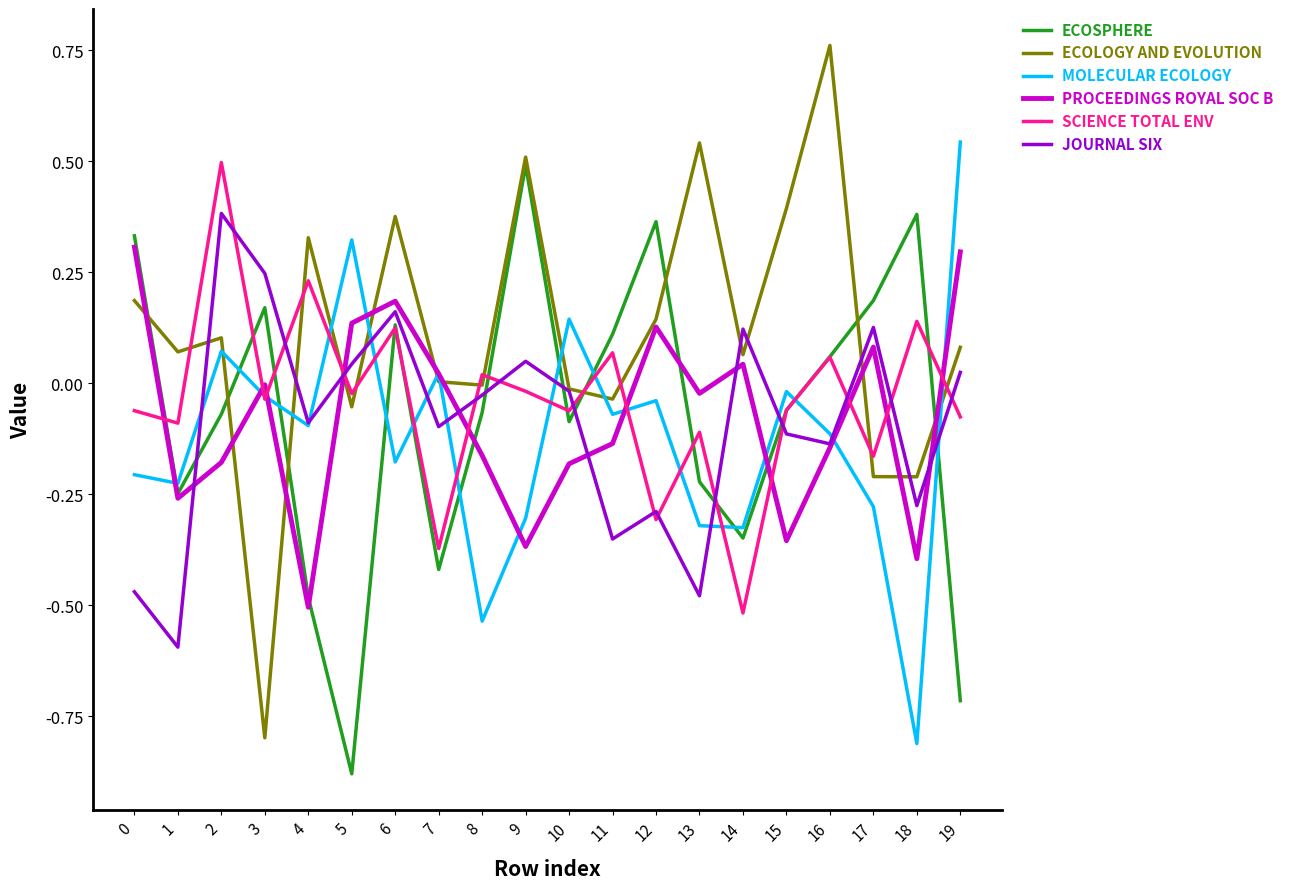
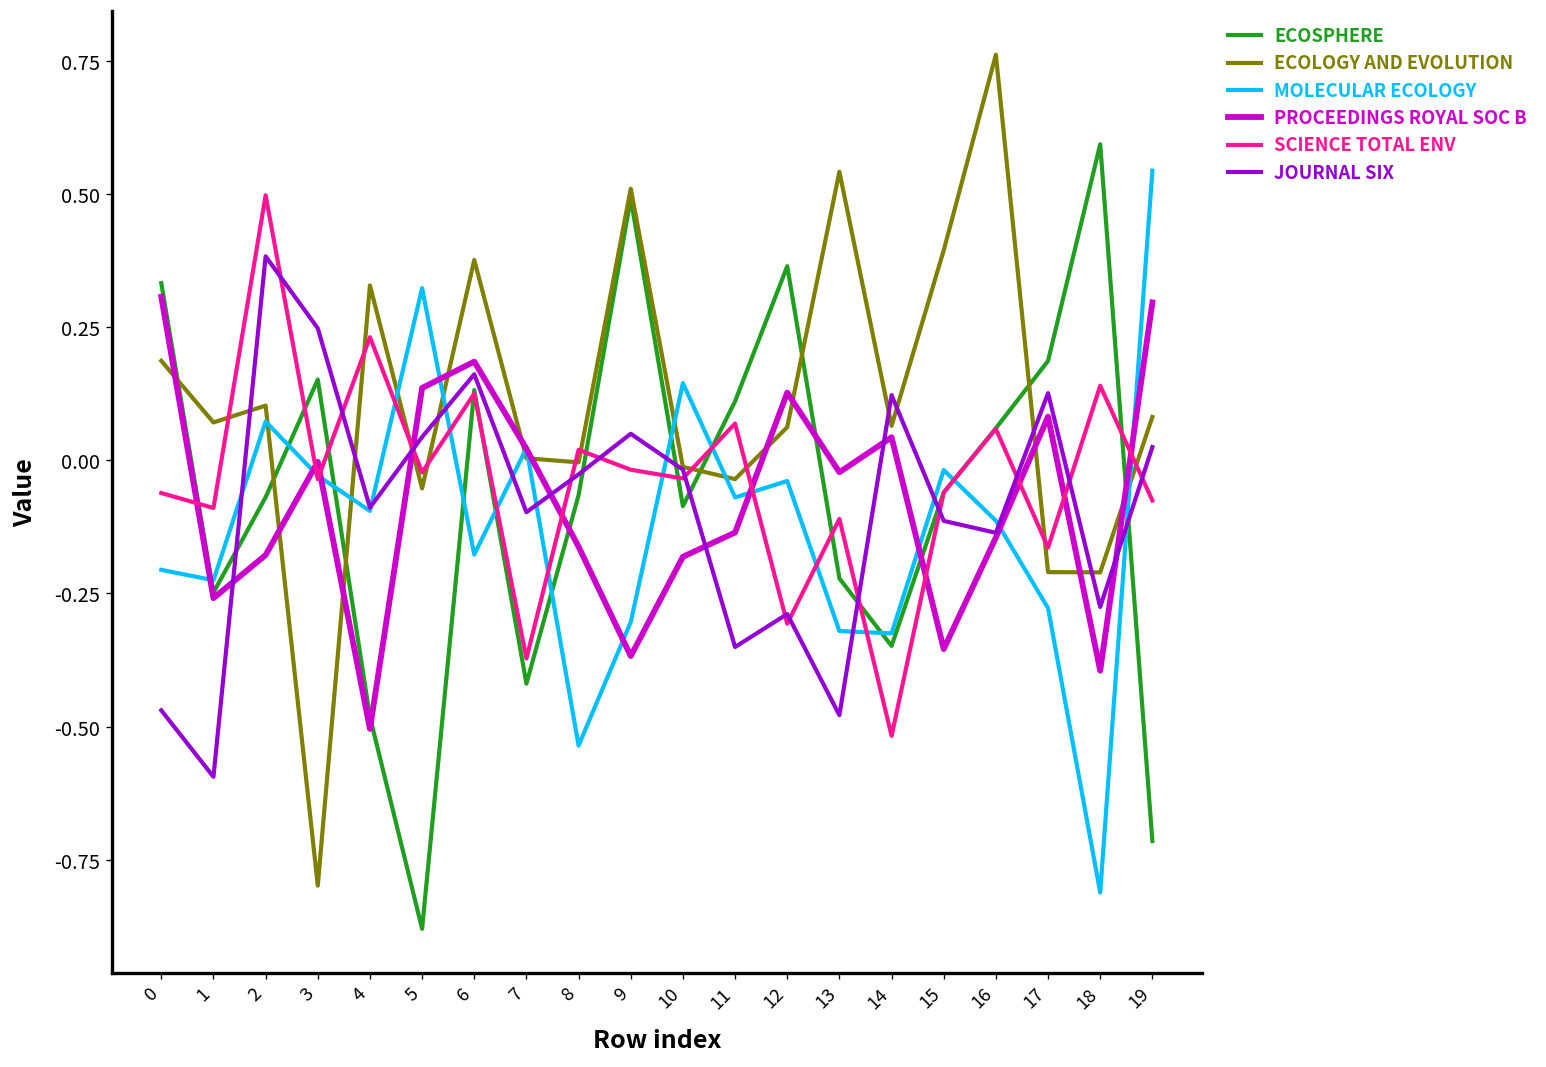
  {
    "ECOSPHERE": {
      "0": 0.33,
      "1": -0.25,
      "2": -0.07,
-     "3": 0.17,
+     "3": 0.15,
      "4": -0.48,
      "5": -0.88,
      "6": 0.13,
      "7": -0.42,
      "8": -0.07,
      "9": 0.49,
      "10": -0.09,
      "11": 0.11,
      "12": 0.36,
      "13": -0.22,
      "14": -0.35,
      "17": 0.19,
-     "18": 0.38,
+     "18": 0.59,
      "19": -0.71
    },
    "ECOLOGY AND EVOLUTION": {
      "0": 0.19,
      "1": 0.07,
      "2": 0.10,
      "3": -0.80,
      "4": 0.33,
      "5": -0.05,
      "6": 0.38,
      "7": 0.00,
      "8": 0.00,
      "9": 0.51,
      "11": -0.04,
-     "12": 0.14,
+     "12": 0.06,
      "13": 0.54,
      "14": 0.06,
      "15": 0.39,
      "16": 0.76,
      "17": -0.21,
      "18": -0.21,
      "19": 0.08
    },
    "MOLECULAR ECOLOGY": {
      "0": -0.21,
      "1": -0.23,
      "2": 0.07,
      "3": -0.03,
      "4": -0.10,
      "5": 0.32,
      "6": -0.18,
      "8": -0.54,
      "9": -0.30,
      "10": 0.14,
      "11": -0.07,
      "12": -0.04,
      "13": -0.32,
      "14": -0.32,
      "15": -0.02,
      "16": -0.11,
      "17": -0.28,
      "18": -0.81,
      "19": 0.54
    },
    "SCIENCE TOTAL ENV": {
      "0": -0.06,
      "1": -0.09,
      "2": 0.50,
      "3": -0.04,
      "4": 0.23,
      "5": -0.02,
      "6": 0.13,
      "7": -0.37,
      "8": 0.02,
      "9": -0.02,
-     "10": -0.06,
+     "10": -0.03,
      "11": 0.07,
      "12": -0.31,
      "13": -0.11,
      "14": -0.52,
      "17": -0.16,
      "18": 0.14,
      "19": -0.08
    }
  }
